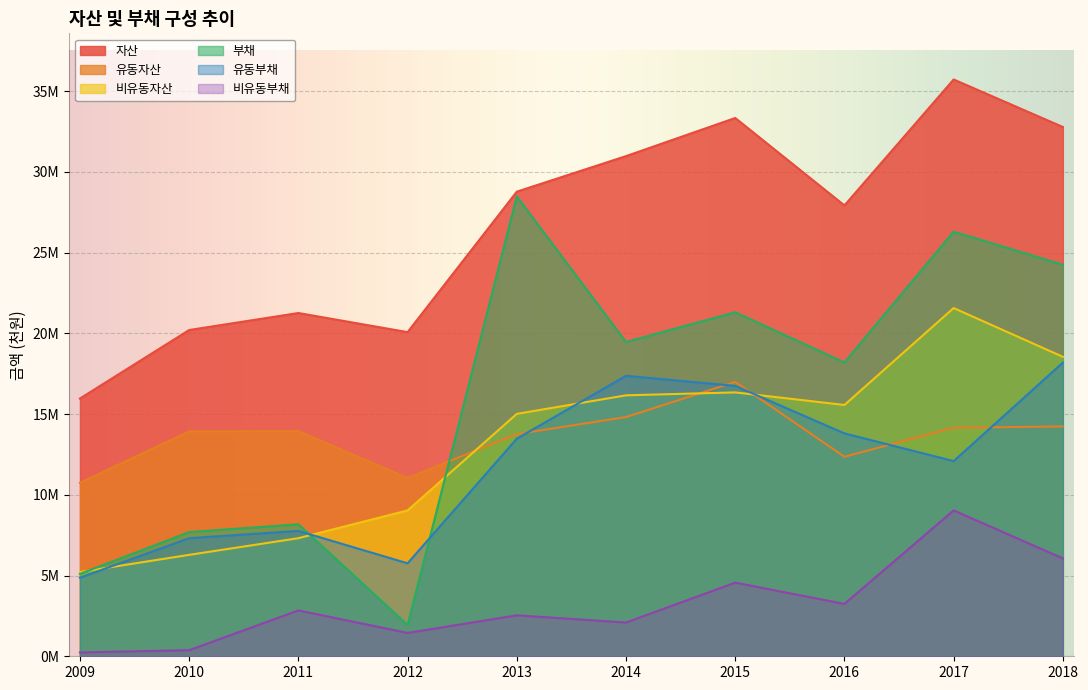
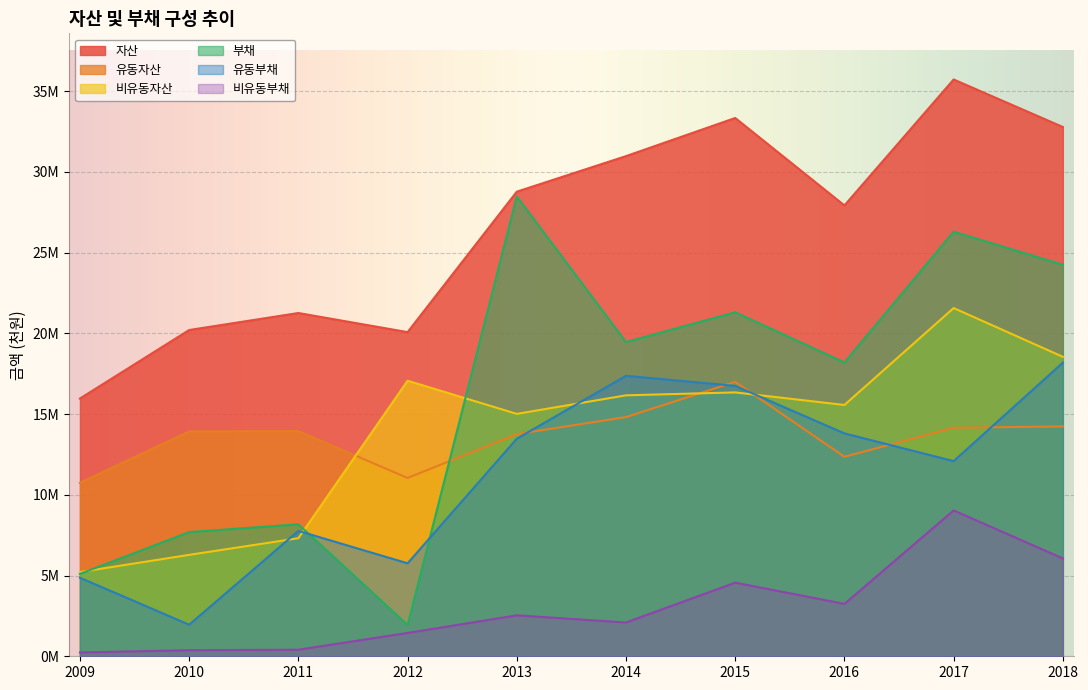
  {
    "비유동자산": {
      "2010": 6300000,
      "2011": 7300000,
-     "2012": 9000000,
+     "2012": 17100000,
      "2013": 15000000,
      "2014": 16200000,
      "2015": 16300000,
      "2016": 15600000,
      "2017": 21600000,
      "2018": 18500000
    },
    "부채": {
      "2010": 7700000,
      "2011": 8200000,
      "2012": 1900000,
      "2013": 28500000,
      "2014": 19500000,
      "2015": 21300000,
      "2016": 18200000,
      "2017": 26300000,
      "2018": 24200000
    },
    "유동부채": {
      "2009": 4900000,
-     "2010": 7300000,
+     "2010": 2000000,
      "2011": 7800000,
      "2012": 5800000,
      "2013": 13500000,
      "2014": 17400000,
      "2015": 16700000,
      "2016": 13800000,
      "2017": 12100000,
      "2018": 18200000
    },
    "비유동부채": {
      "2009": 200000,
      "2010": 400000,
-     "2011": 2800000,
+     "2011": 400000,
      "2012": 1400000,
      "2013": 2500000,
      "2014": 2100000,
      "2015": 4600000,
      "2016": 3200000,
      "2017": 9000000,
      "2018": 6100000
    }
  }
